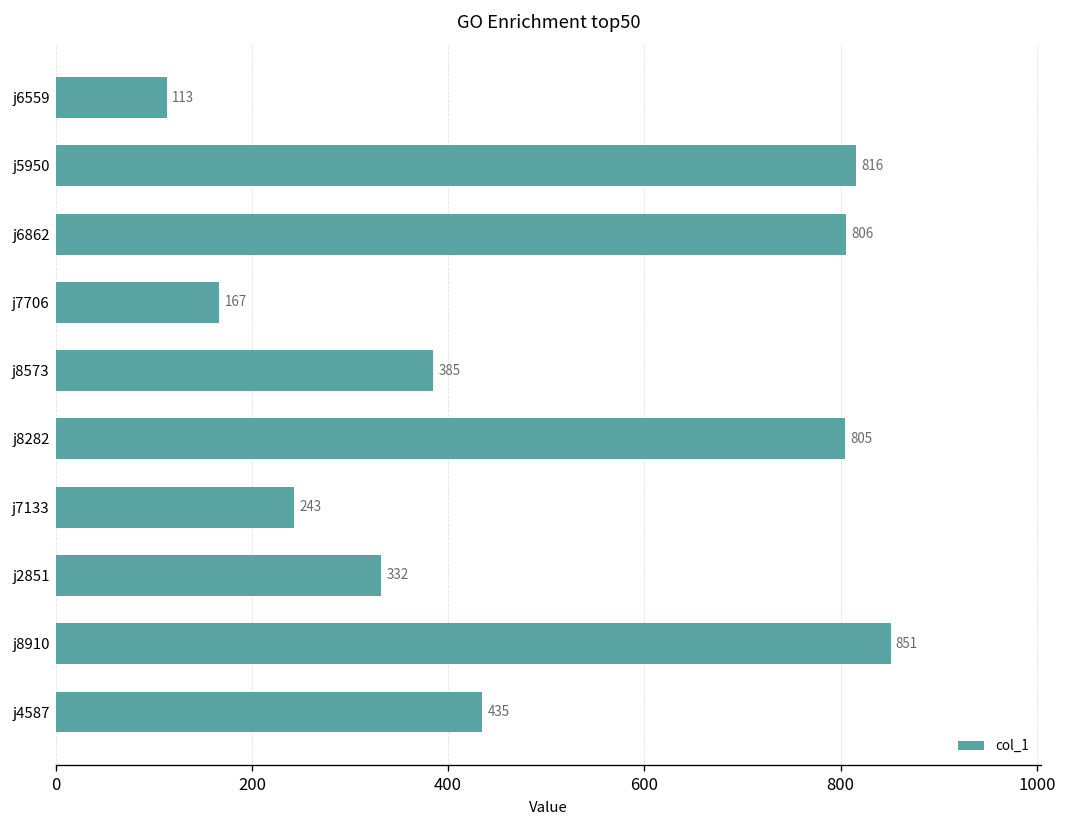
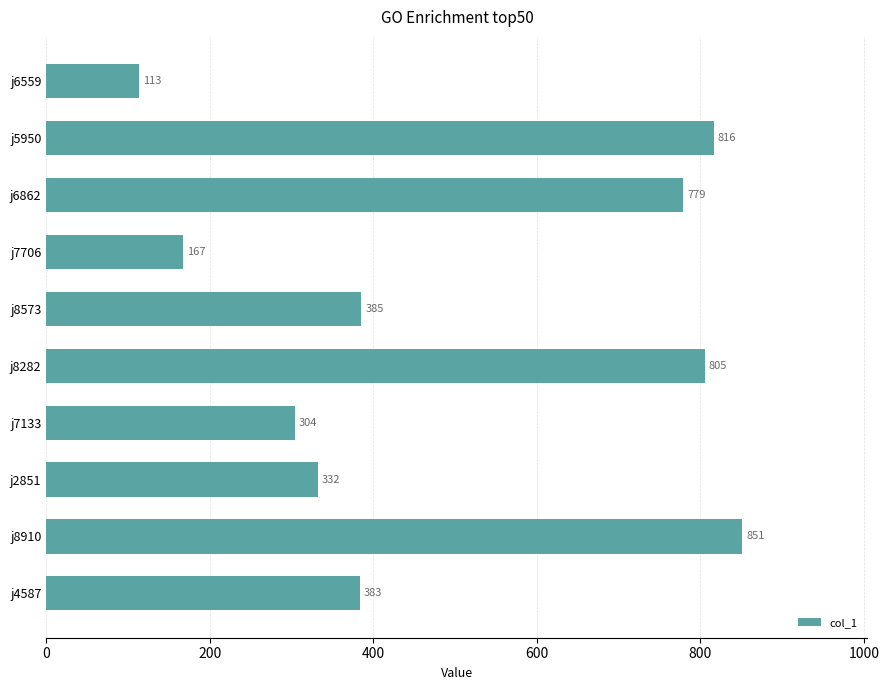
  {
    "j6559": 113,
    "j5950": 816,
-   "j6862": 806,
+   "j6862": 779,
    "j7706": 167,
    "j8573": 385,
    "j8282": 805,
-   "j7133": 243,
+   "j7133": 304,
    "j2851": 332,
    "j8910": 851,
-   "j4587": 435
+   "j4587": 383
  }
